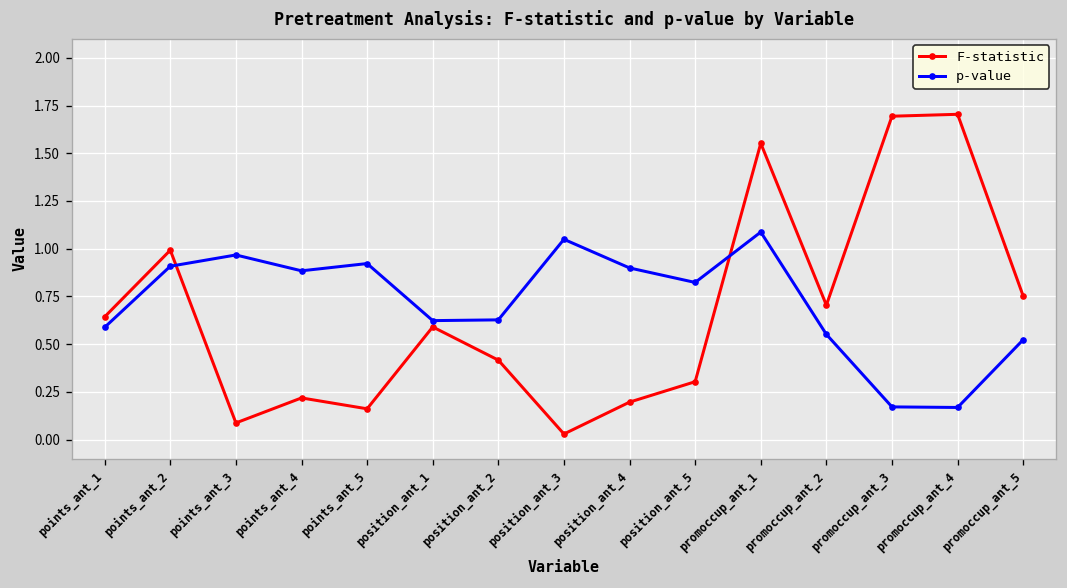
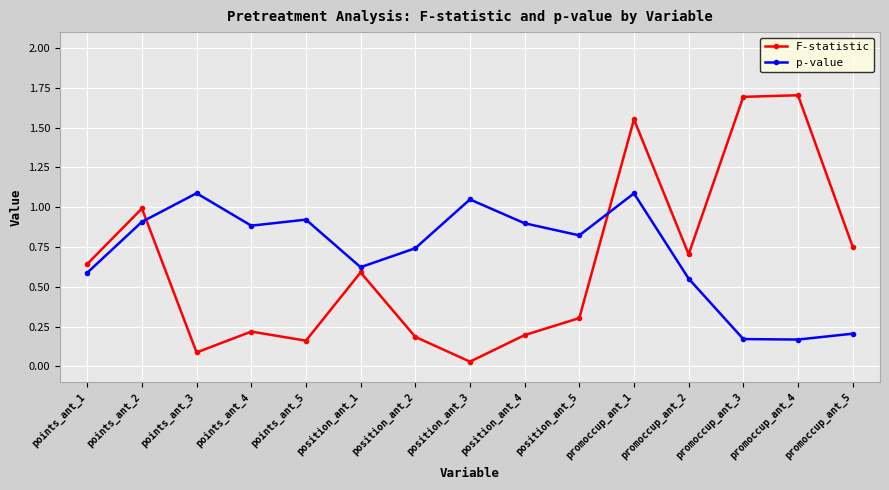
  {
    "F-statistic": {
      "points_ant_1": 0.64,
      "points_ant_2": 0.99,
      "points_ant_3": 0.09,
      "points_ant_4": 0.22,
      "points_ant_5": 0.16,
      "position_ant_1": 0.59,
-     "position_ant_2": 0.42,
+     "position_ant_2": 0.19,
      "position_ant_3": 0.03,
      "position_ant_4": 0.20,
      "position_ant_5": 0.30,
      "promoccup_ant_1": 1.55,
      "promoccup_ant_2": 0.70,
      "promoccup_ant_3": 1.69,
      "promoccup_ant_4": 1.70,
      "promoccup_ant_5": 0.75
    },
    "p-value": {
      "points_ant_1": 0.59,
      "points_ant_2": 0.91,
-     "points_ant_3": 0.97,
+     "points_ant_3": 1.09,
      "points_ant_4": 0.88,
      "points_ant_5": 0.92,
      "position_ant_1": 0.62,
-     "position_ant_2": 0.63,
+     "position_ant_2": 0.74,
      "position_ant_3": 1.05,
      "position_ant_4": 0.90,
      "position_ant_5": 0.82,
      "promoccup_ant_1": 1.09,
      "promoccup_ant_2": 0.55,
      "promoccup_ant_3": 0.17,
      "promoccup_ant_4": 0.17,
-     "promoccup_ant_5": 0.52
+     "promoccup_ant_5": 0.21
    }
  }
